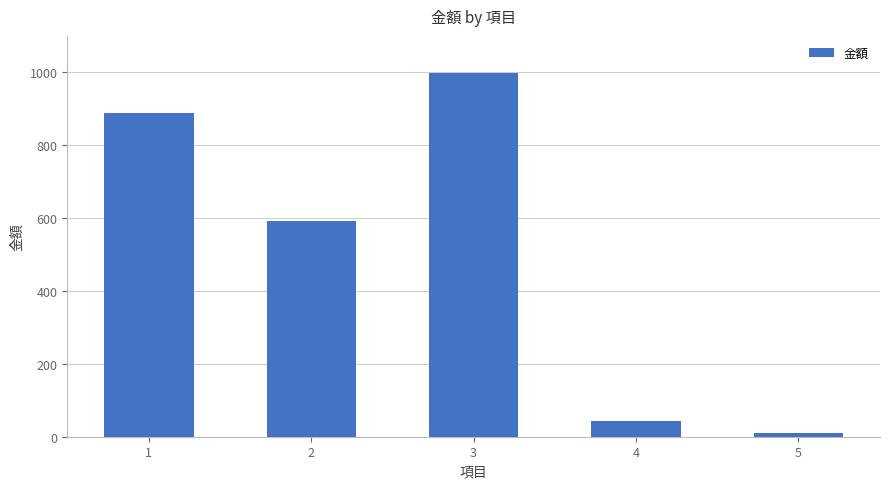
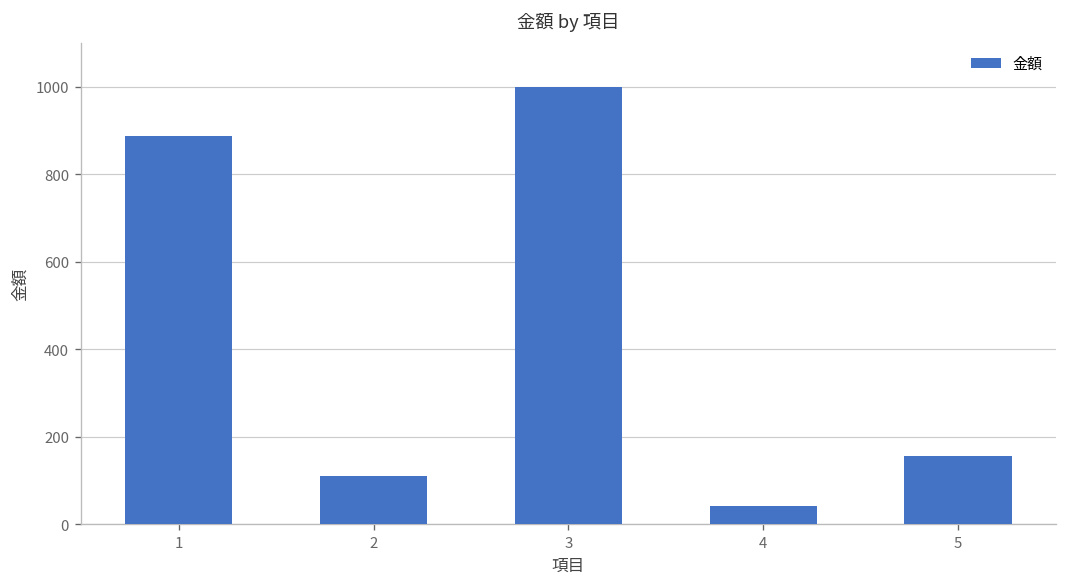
  {
    "1": 890,
-   "2": 590,
+   "2": 110,
    "3": 1000,
    "4": 40,
-   "5": 10
+   "5": 160
  }
